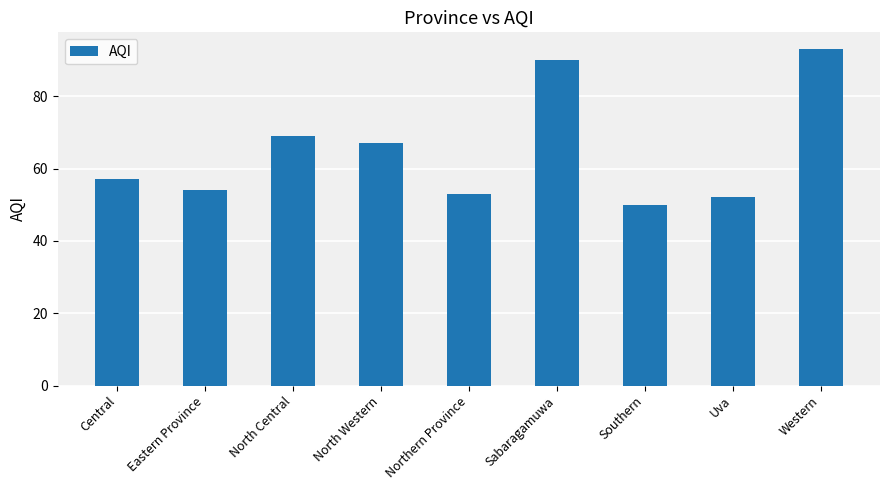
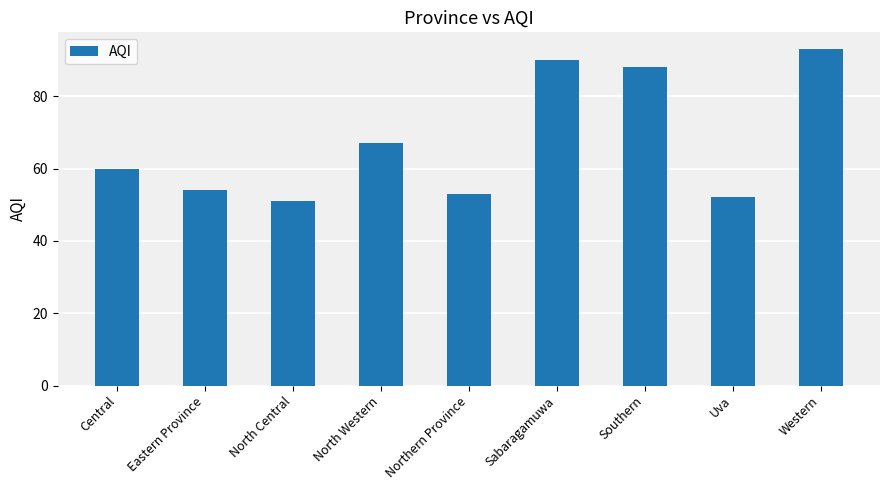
  {
-   "Central": 57,
+   "Central": 60,
    "Eastern Province": 54,
-   "North Central": 69,
+   "North Central": 51,
    "North Western": 67,
    "Northern Province": 53,
    "Sabaragamuwa": 90,
-   "Southern": 50,
+   "Southern": 88,
    "Uva": 52,
    "Western": 93
  }
